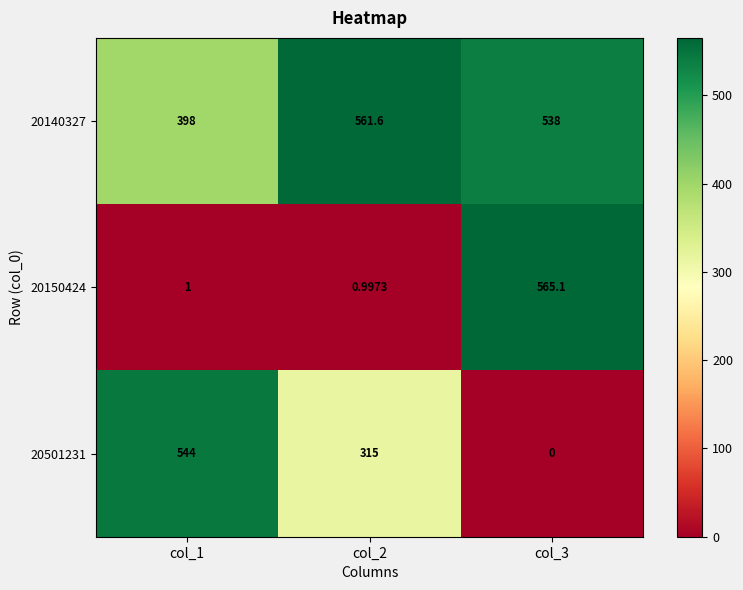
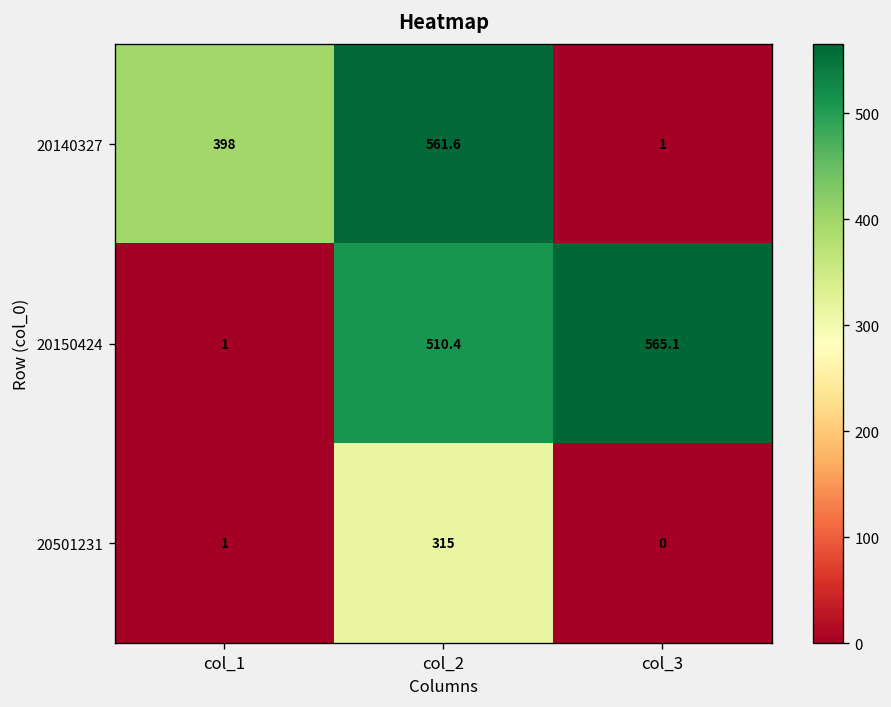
  {
    "20140327": {
      "col_1": 398,
      "col_2": 561.6,
-     "col_3": 538
+     "col_3": 1
    },
    "20150424": {
      "col_1": 1,
-     "col_2": 0.9973,
+     "col_2": 510.4,
      "col_3": 565.1
    },
    "20501231": {
-     "col_1": 544,
+     "col_1": 1,
      "col_2": 315,
      "col_3": 0
    }
  }
